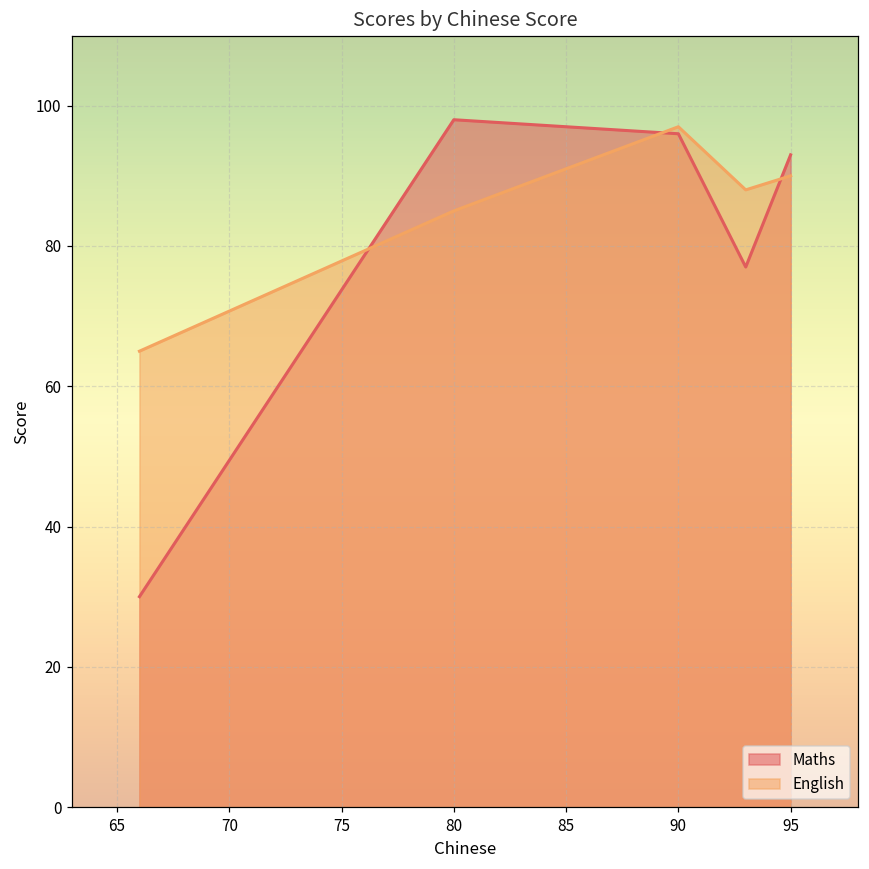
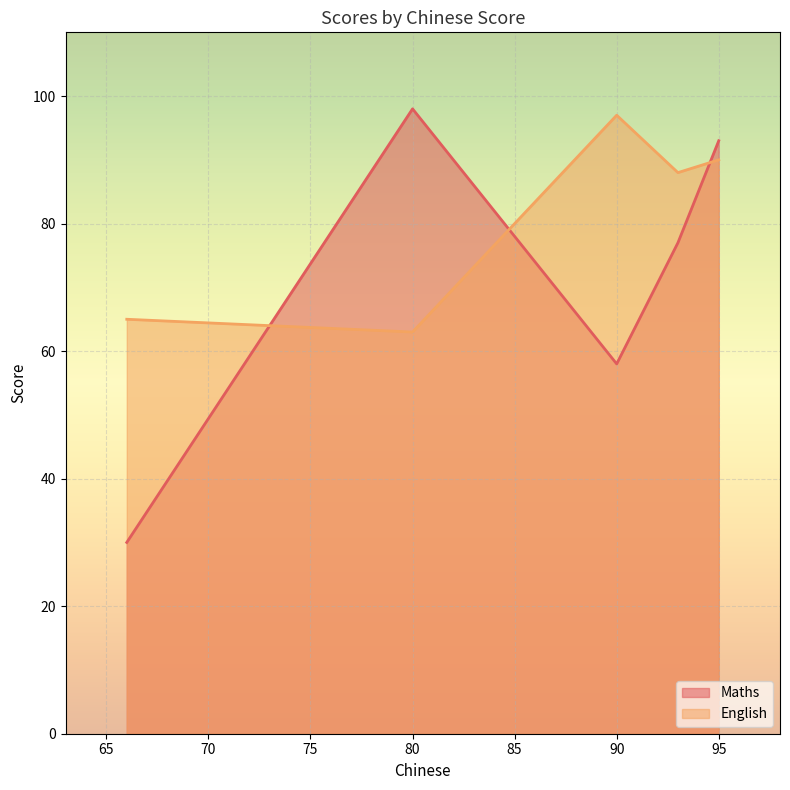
  {
    "Maths": {
      "80": 98,
-     "90": 96,
+     "90": 58,
      "95": 93
    },
    "English": {
-     "80": 85,
+     "80": 63,
      "90": 97,
      "95": 90
    }
  }
